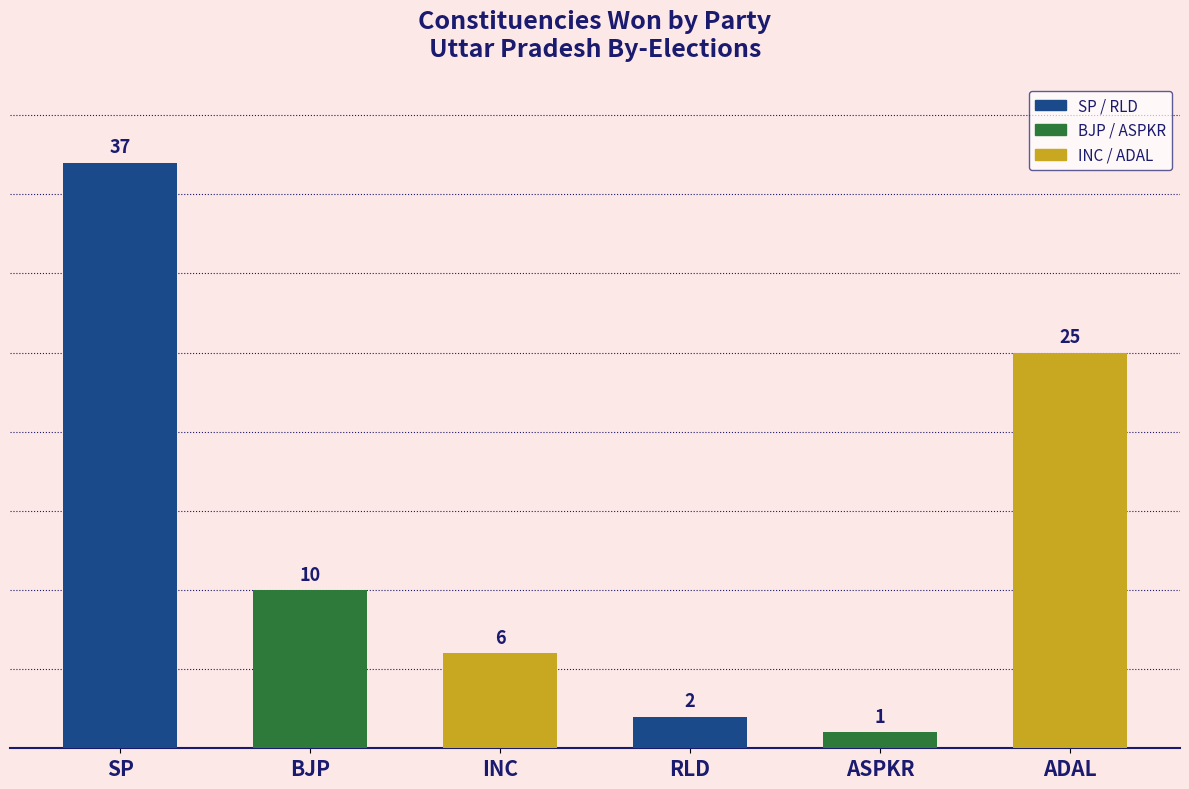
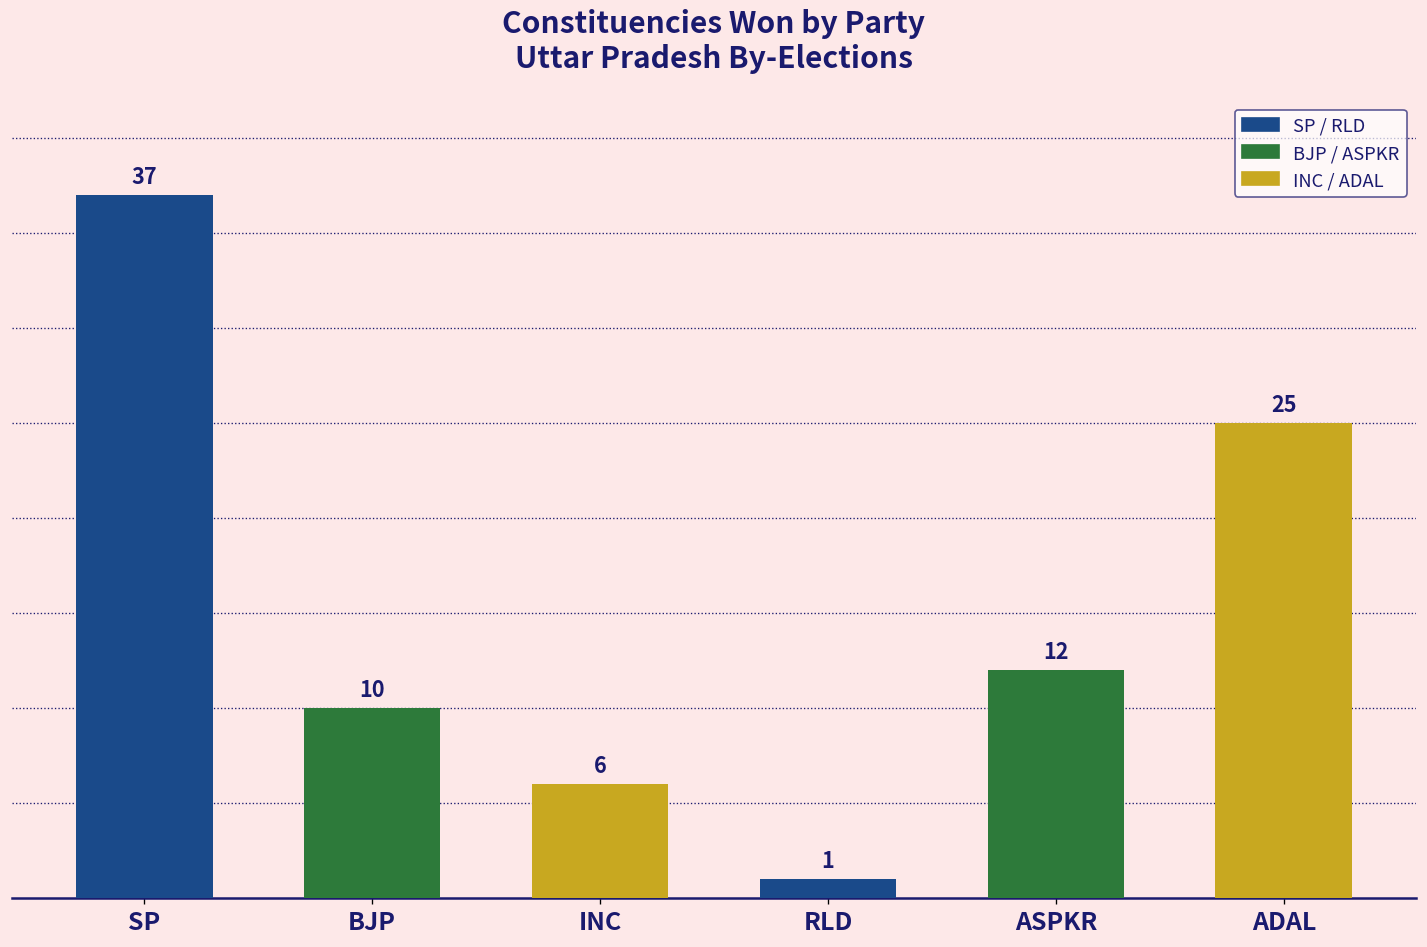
  {
    "SP": 37,
    "BJP": 10,
    "INC": 6,
-   "RLD": 2,
-   "ASPKR": 1,
+   "RLD": 1,
+   "ASPKR": 12,
    "ADAL": 25
  }
